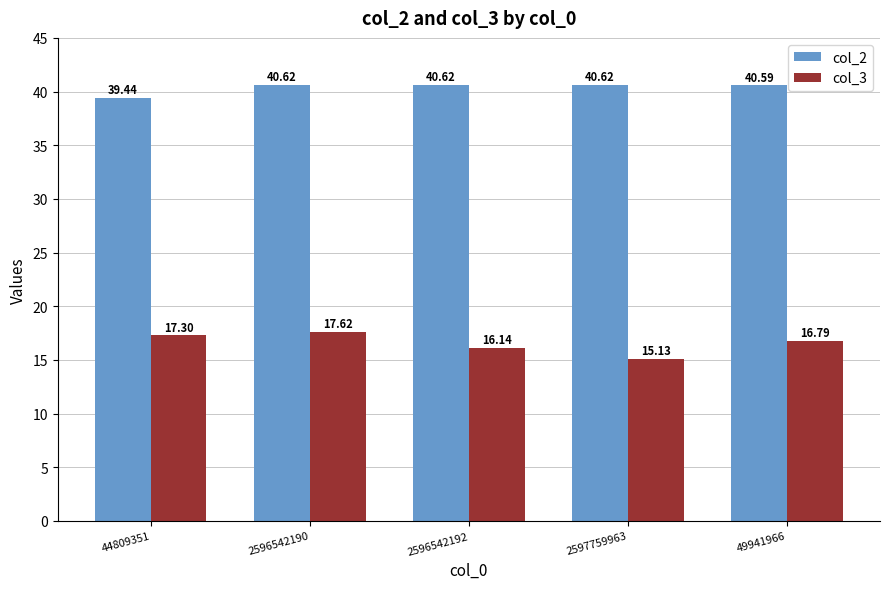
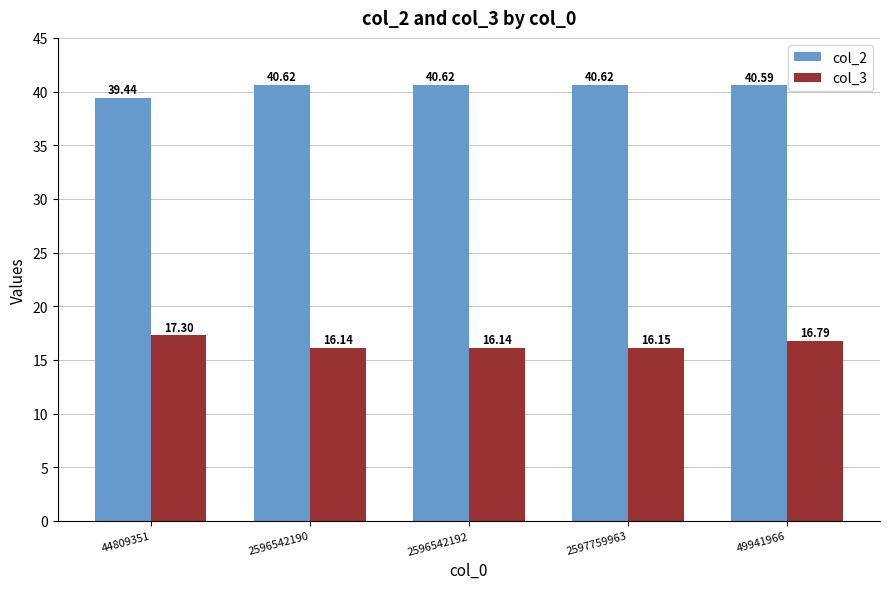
  {
    "col_2": {
      "44809351": 39.44,
      "2596542190": 40.62,
      "2596542192": 40.62,
      "2597759963": 40.62,
      "49941966": 40.59
    },
    "col_3": {
      "44809351": 17.30,
-     "2596542190": 17.62,
+     "2596542190": 16.14,
      "2596542192": 16.14,
-     "2597759963": 15.13,
+     "2597759963": 16.15,
      "49941966": 16.79
    }
  }
